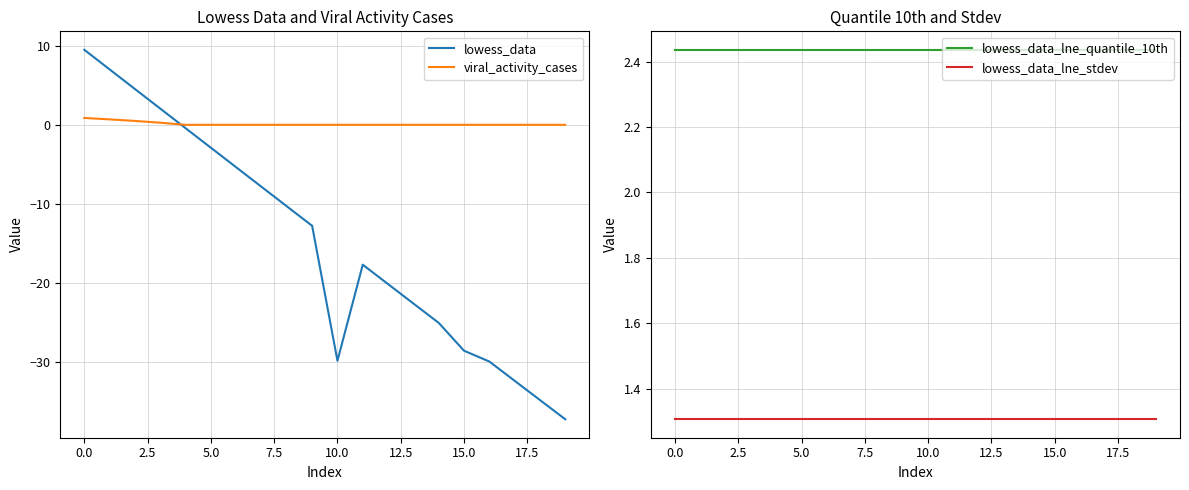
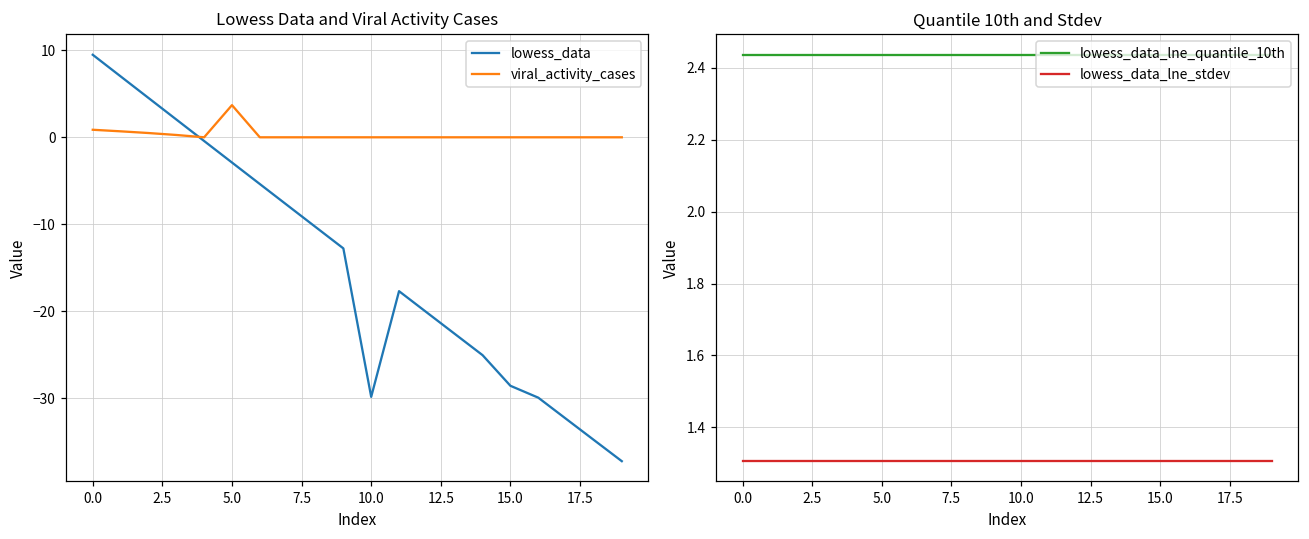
  {
    "Lowess Data and Viral Activity Cases": {
      "lowess_data": {
        "0.0": 9,
        "5.0": -3,
        "10.0": -30,
        "15.0": -29
      },
      "viral_activity_cases": {
        "0.0": 1,
-       "5.0": 0,
+       "5.0": 4,
        "10.0": 0,
        "15.0": 0
      }
    },
    "Quantile 10th and Stdev": {
      "lowess_data_lne_quantile_10th": {
        "0.0": 2.44,
        "5.0": 2.44,
        "10.0": 2.44
      },
      "lowess_data_lne_stdev": {
        "0.0": 1.31,
        "5.0": 1.31,
        "10.0": 1.31,
        "15.0": 1.31
      }
    }
  }
